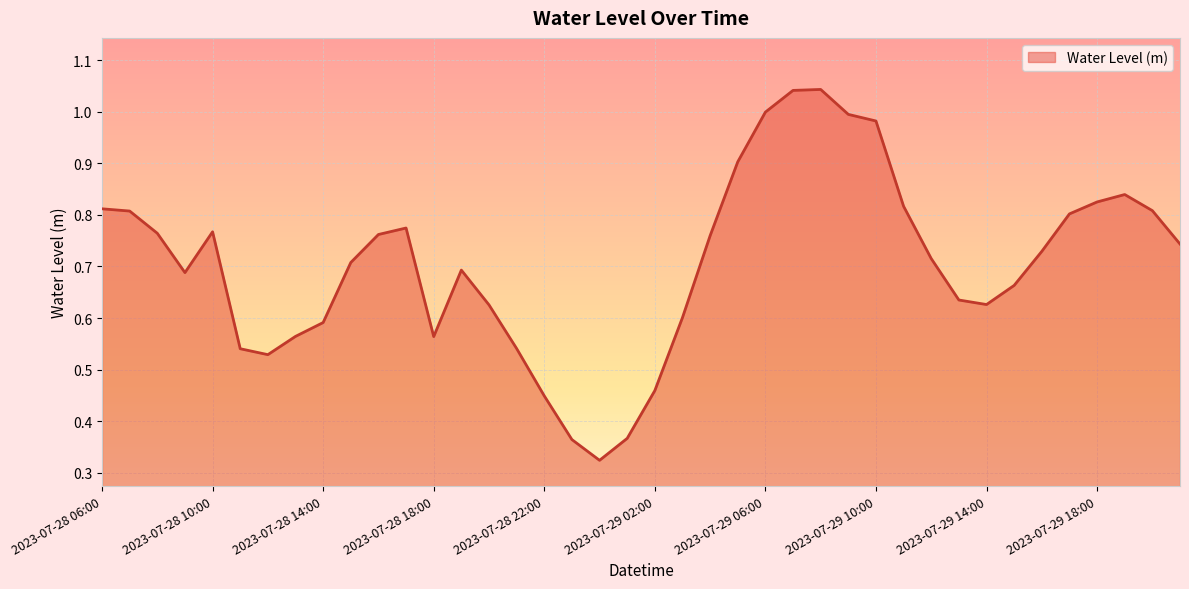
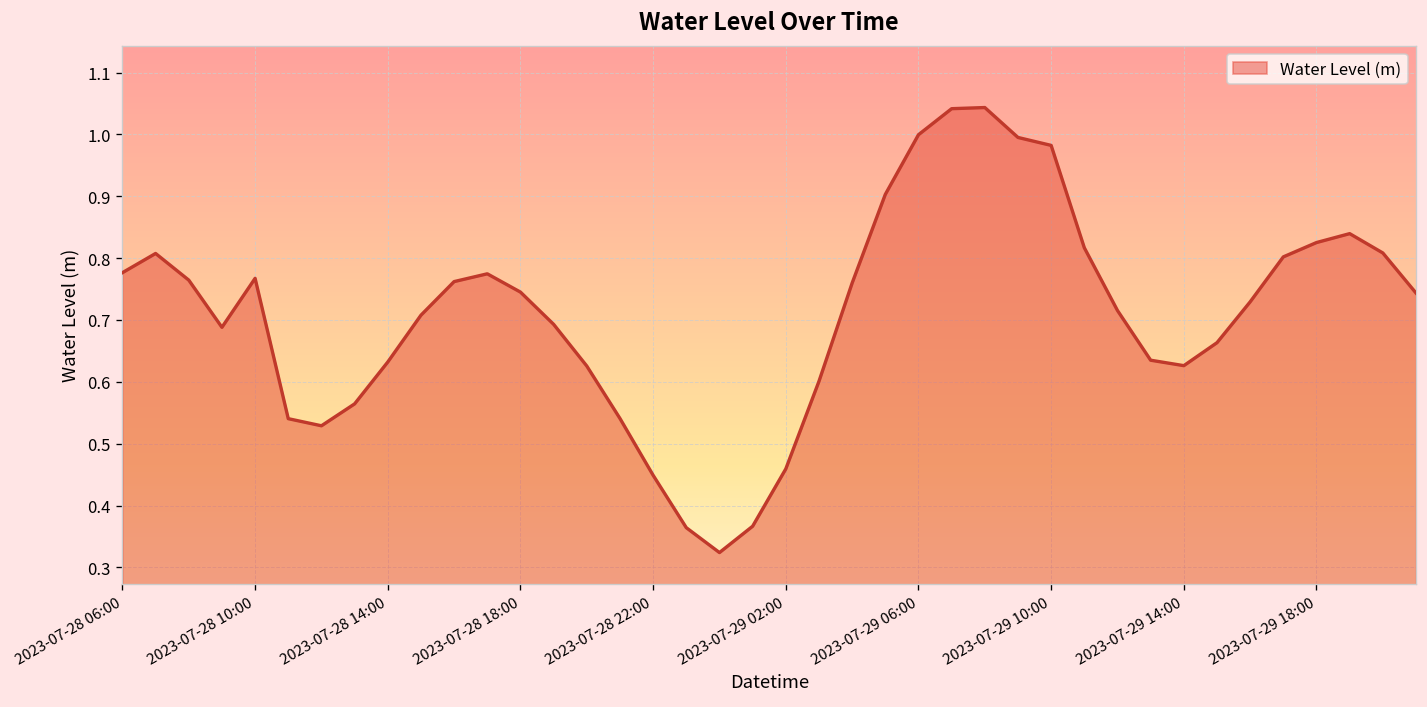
  {
-   "2023-07-28 06:00": 0.81,
+   "2023-07-28 06:00": 0.78,
    "2023-07-28 10:00": 0.77,
-   "2023-07-28 14:00": 0.59,
-   "2023-07-28 18:00": 0.56,
+   "2023-07-28 14:00": 0.63,
+   "2023-07-28 18:00": 0.75,
    "2023-07-28 22:00": 0.45,
    "2023-07-29 02:00": 0.46,
    "2023-07-29 06:00": 1.00,
    "2023-07-29 10:00": 0.98,
    "2023-07-29 14:00": 0.63,
    "2023-07-29 18:00": 0.83
  }
